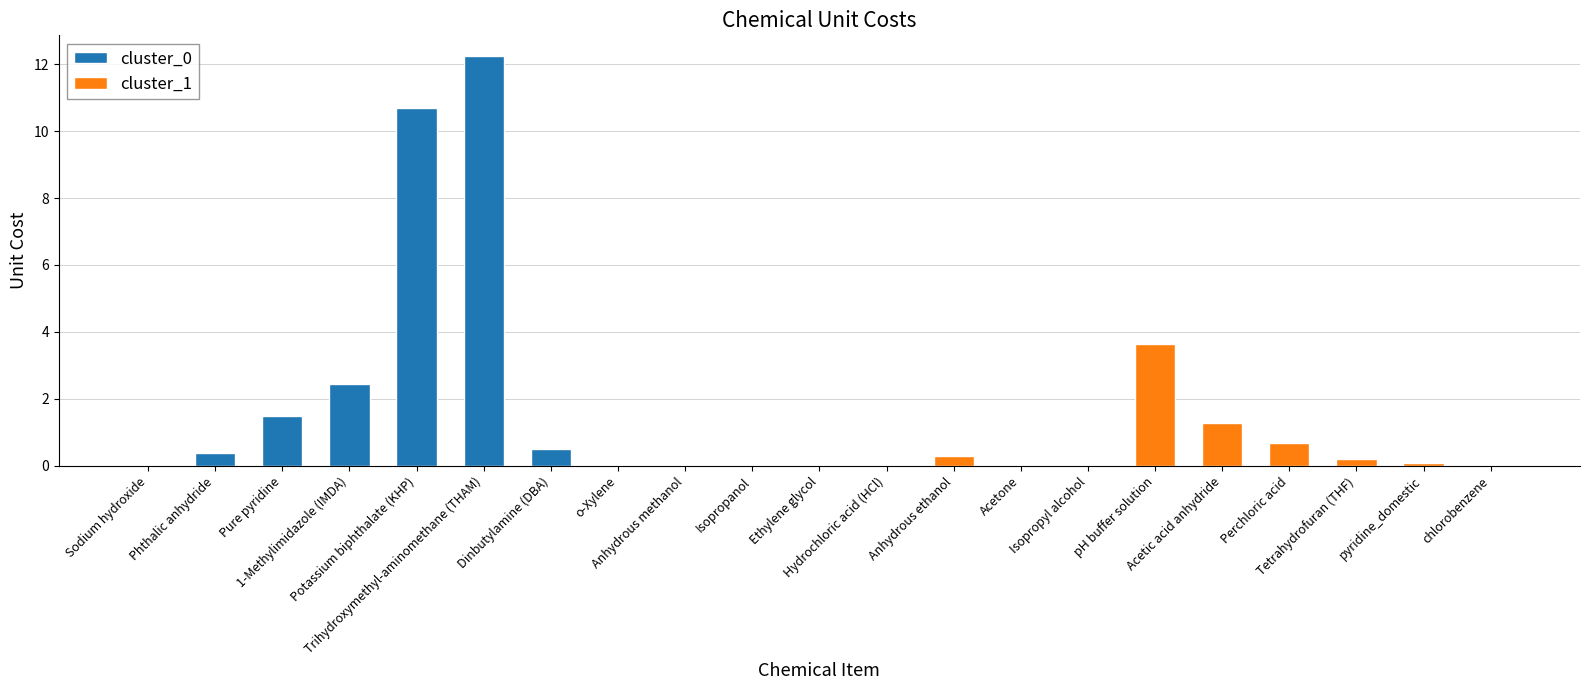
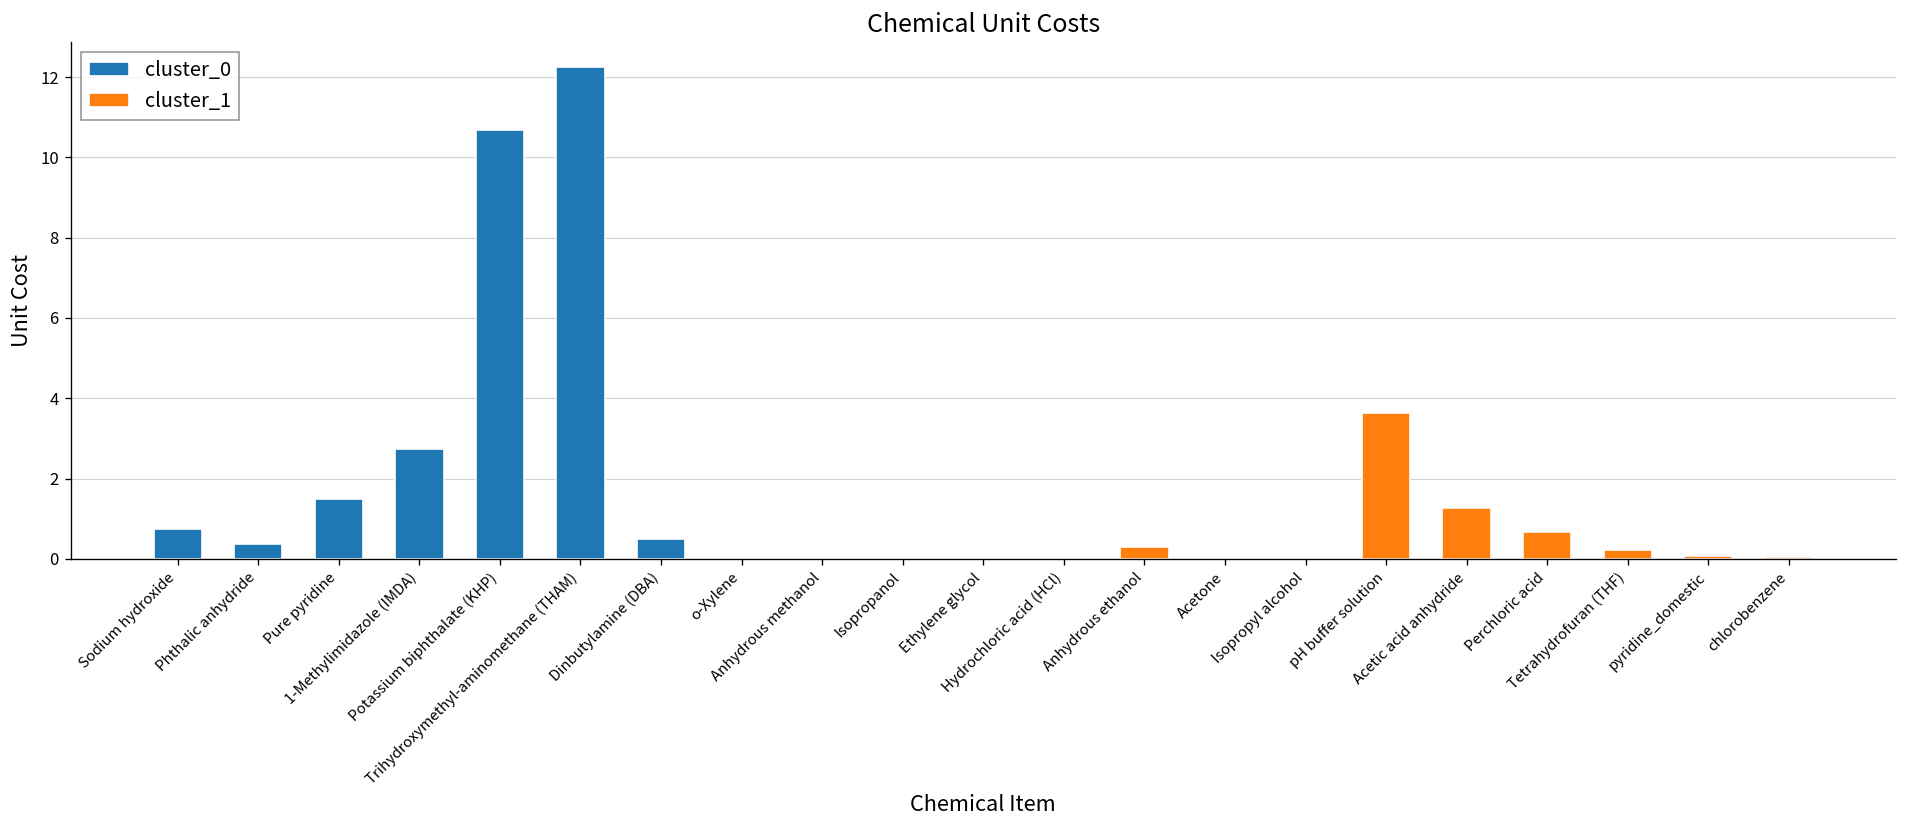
  {
    "cluster_0": {
-     "Sodium hydroxide": 0.0,
+     "Sodium hydroxide": 0.7,
      "Phthalic anhydride": 0.4,
      "Pure pyridine": 1.5,
-     "1-Methylimidazole (IMDA)": 2.4,
+     "1-Methylimidazole (IMDA)": 2.8,
      "Potassium biphthalate (KHP)": 10.7,
      "Trihydroxymethyl-aminomethane (THAM)": 12.3,
      "Dinbutylamine (DBA)": 0.5
    },
    "cluster_1": {
      "Anhydrous ethanol": 0.3,
      "pH buffer solution": 3.6,
      "Acetic acid anhydride": 1.3,
      "Perchloric acid": 0.7,
      "Tetrahydrofuran (THF)": 0.2,
      "pyridine_domestic": 0.1
    }
  }
